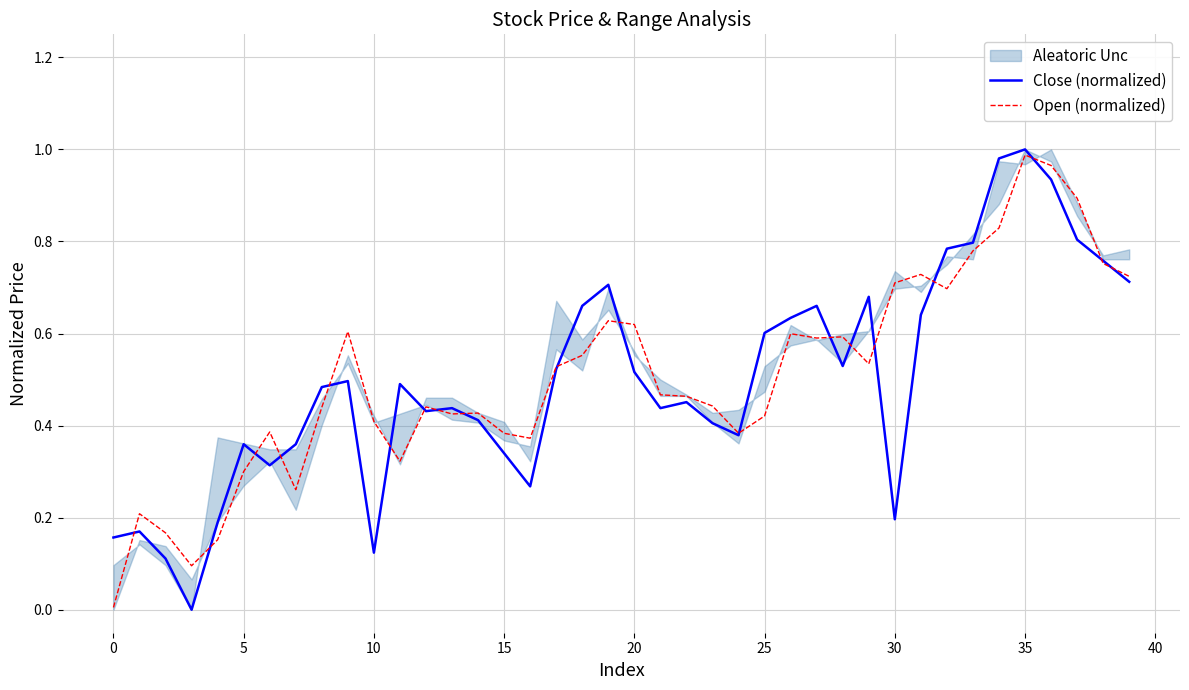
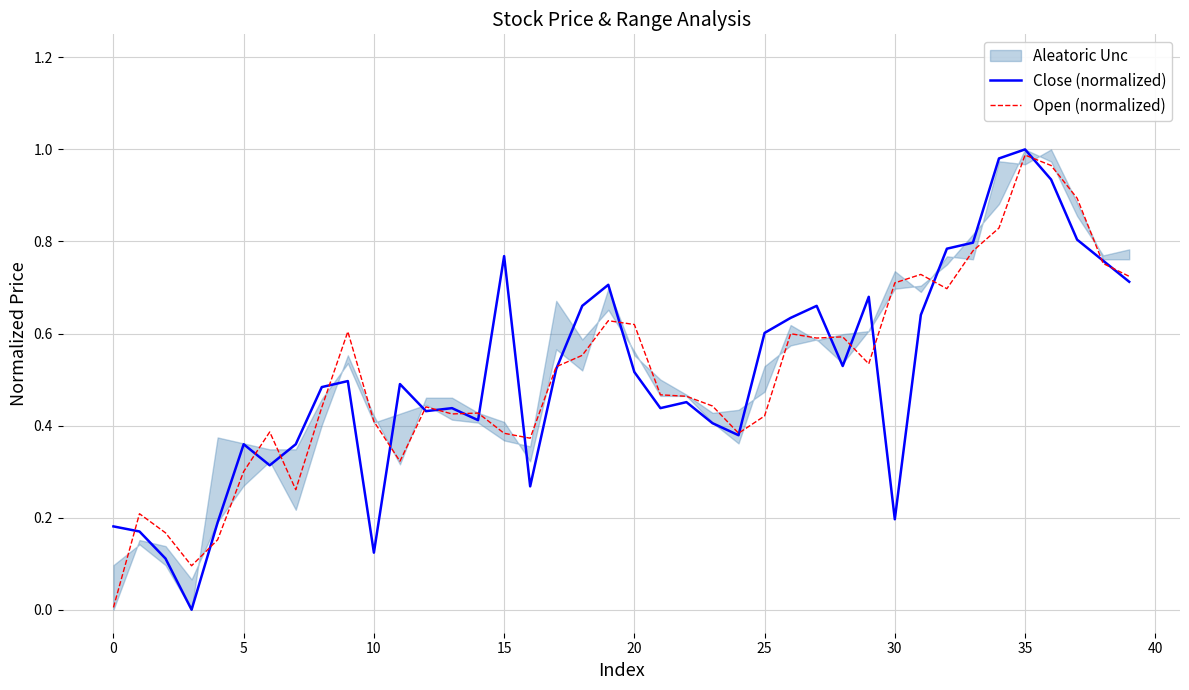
  {
    "Close (normalized)": {
-     "0": 0.16,
+     "0": 0.18,
      "10": 0.12,
-     "15": 0.34,
+     "15": 0.77,
      "20": 0.52,
      "25": 0.60,
      "30": 0.20
    },
    "Aleatoric Unc": {
      "0": 0.10
    },
    "Open (normalized)": {
      "0": 0.00,
      "5": 0.30,
      "10": 0.41,
      "15": 0.38,
      "20": 0.62,
      "25": 0.42,
      "30": 0.71,
      "35": 0.99
    }
  }
